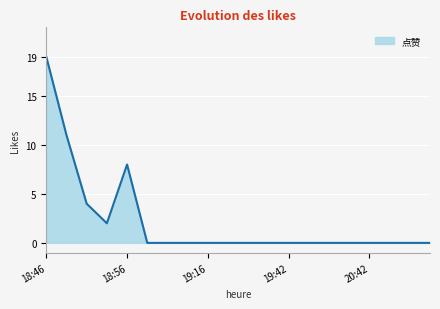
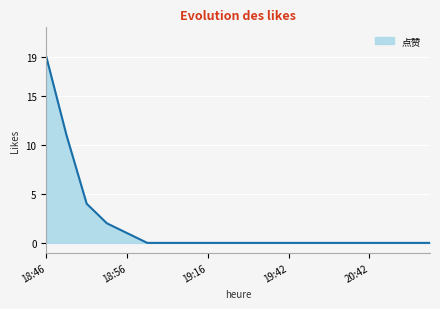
  {
    "18:46": 19,
-   "18:56": 8,
+   "18:56": 1,
    "19:16": 0,
    "19:42": 0,
    "20:42": 0
  }
